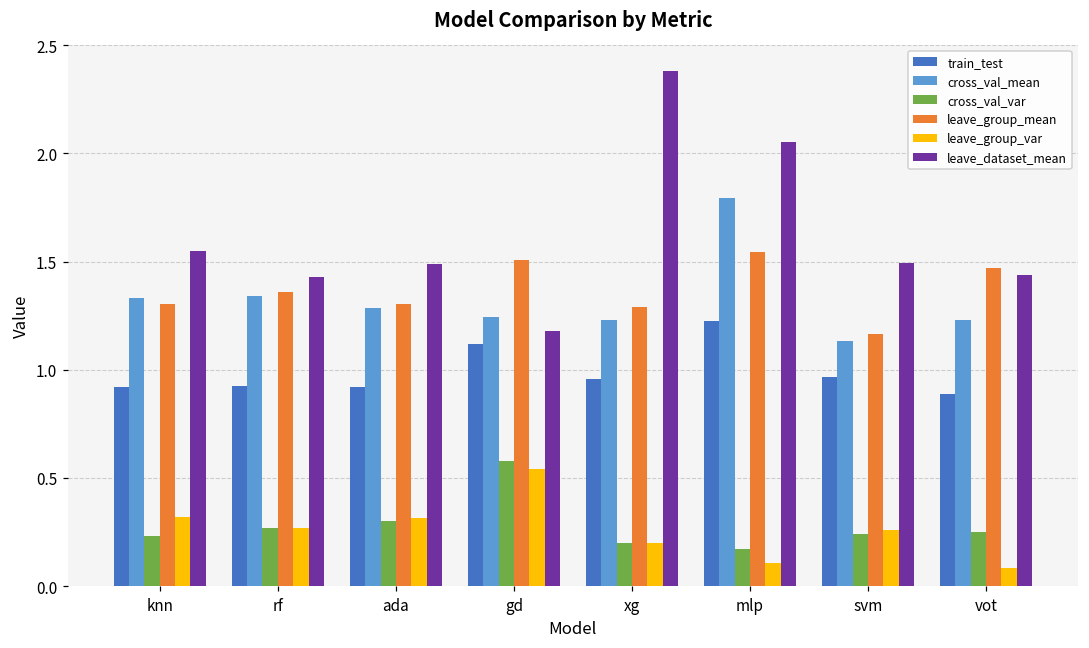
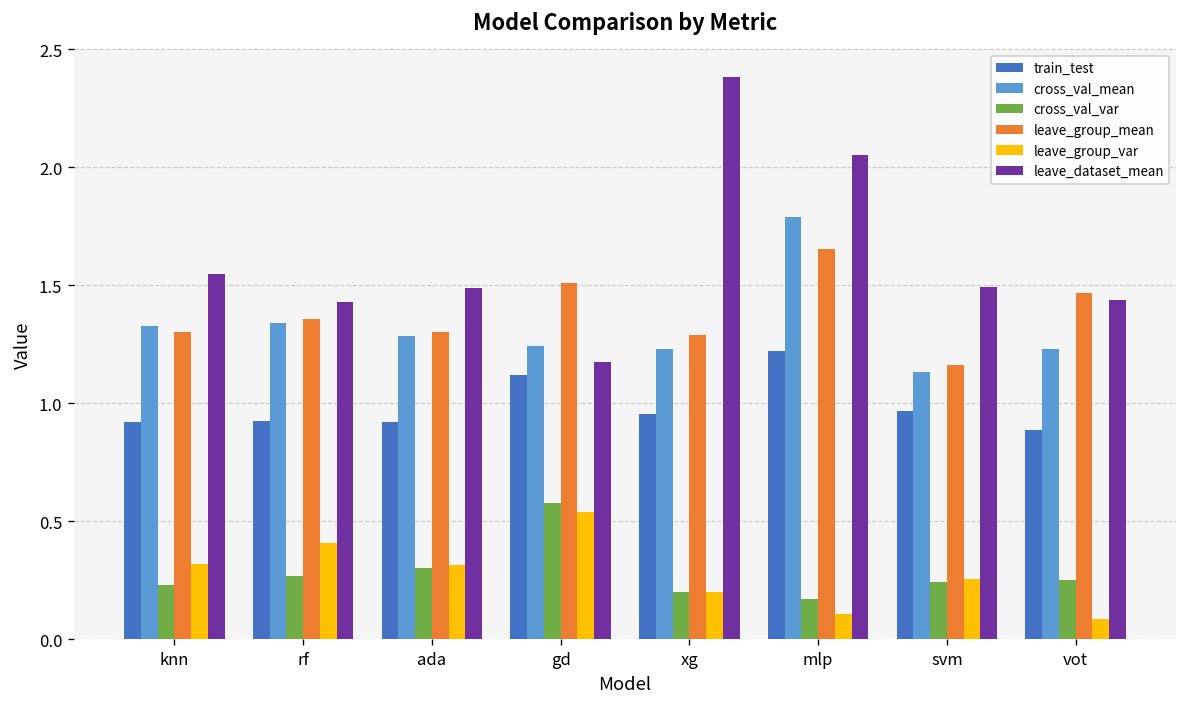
  {
    "cross_val_var": {
      "knn": 0.23,
      "rf": 0.27,
      "ada": 0.30,
      "gd": 0.58,
      "xg": 0.20,
      "mlp": 0.17,
      "svm": 0.24,
      "vot": 0.25
    },
    "leave_group_mean": {
      "knn": 1.30,
      "rf": 1.36,
      "ada": 1.30,
      "gd": 1.51,
      "xg": 1.29,
-     "mlp": 1.54,
+     "mlp": 1.66,
      "svm": 1.16,
      "vot": 1.47
    },
    "leave_group_var": {
      "knn": 0.32,
-     "rf": 0.27,
+     "rf": 0.41,
      "ada": 0.32,
      "gd": 0.54,
      "xg": 0.20,
      "mlp": 0.11,
      "svm": 0.26,
      "vot": 0.09
    },
    "leave_dataset_mean": {
      "knn": 1.55,
      "rf": 1.43,
      "ada": 1.49,
      "gd": 1.18,
      "xg": 2.38,
      "mlp": 2.05,
      "svm": 1.49,
      "vot": 1.44
    }
  }
